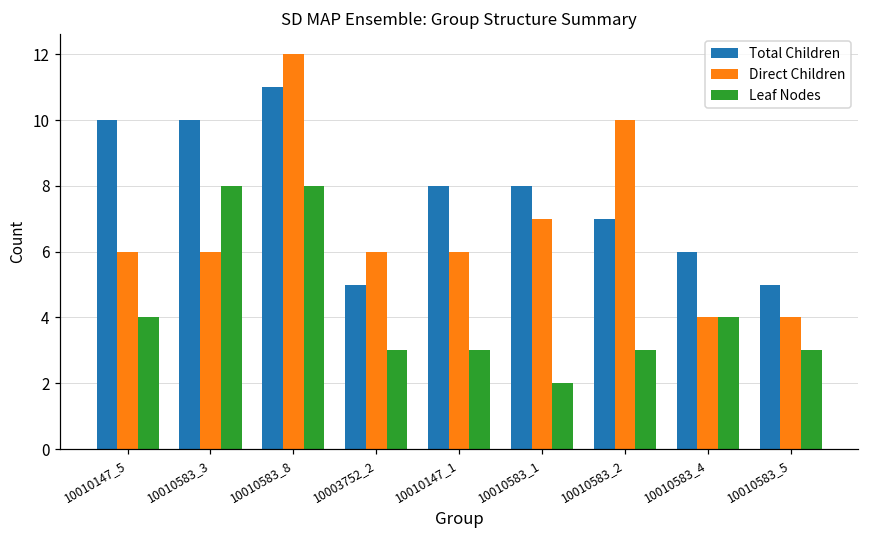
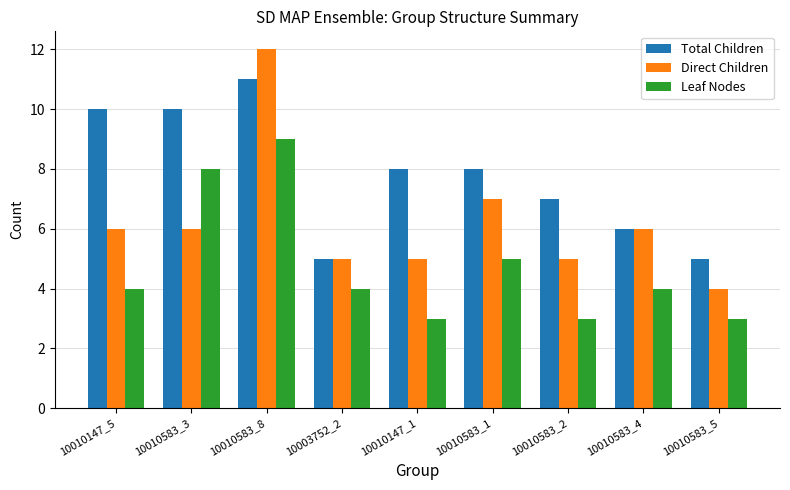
  {
    "Total Children": {
      "10010147_5": 10,
      "10010583_3": 10,
      "10010583_8": 11,
      "10003752_2": 5,
      "10010147_1": 8,
      "10010583_1": 8,
      "10010583_2": 7,
      "10010583_4": 6,
      "10010583_5": 5
    },
    "Direct Children": {
      "10010147_5": 6,
      "10010583_3": 6,
      "10010583_8": 12,
-     "10003752_2": 6,
-     "10010147_1": 6,
+     "10003752_2": 5,
+     "10010147_1": 5,
      "10010583_1": 7,
-     "10010583_2": 10,
-     "10010583_4": 4,
+     "10010583_2": 5,
+     "10010583_4": 6,
      "10010583_5": 4
    },
    "Leaf Nodes": {
      "10010147_5": 4,
      "10010583_3": 8,
-     "10010583_8": 8,
-     "10003752_2": 3,
+     "10010583_8": 9,
+     "10003752_2": 4,
      "10010147_1": 3,
-     "10010583_1": 2,
+     "10010583_1": 5,
      "10010583_2": 3,
      "10010583_4": 4,
      "10010583_5": 3
    }
  }
